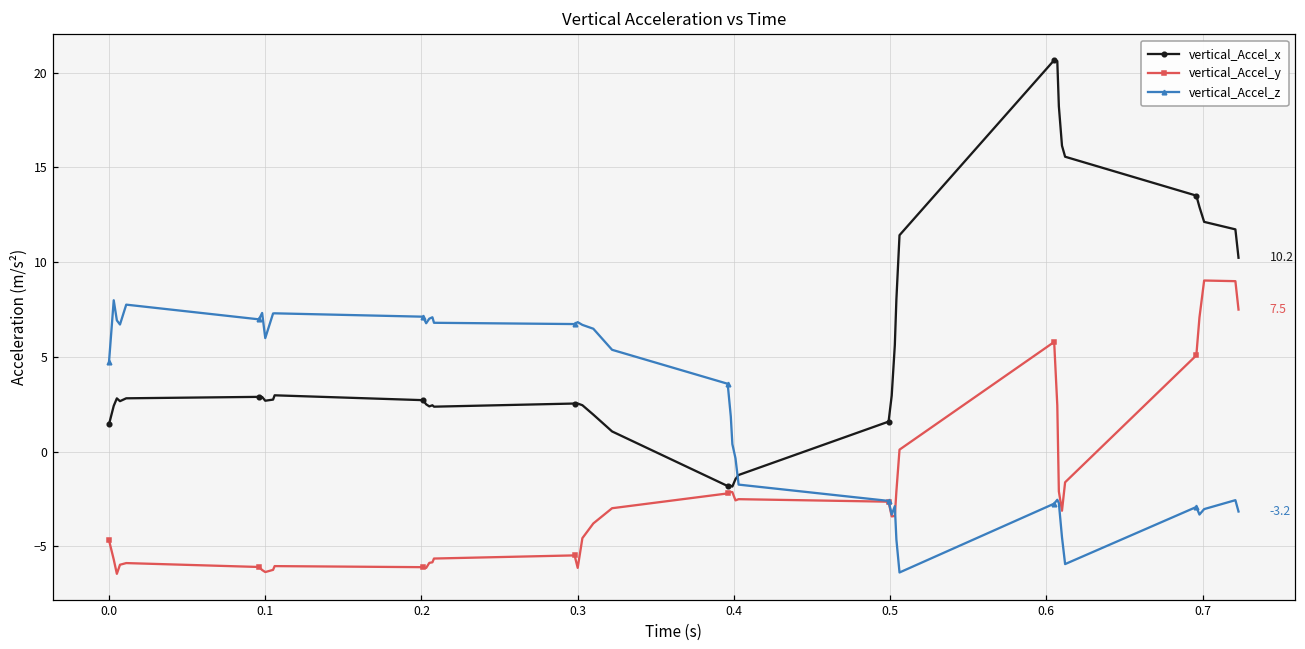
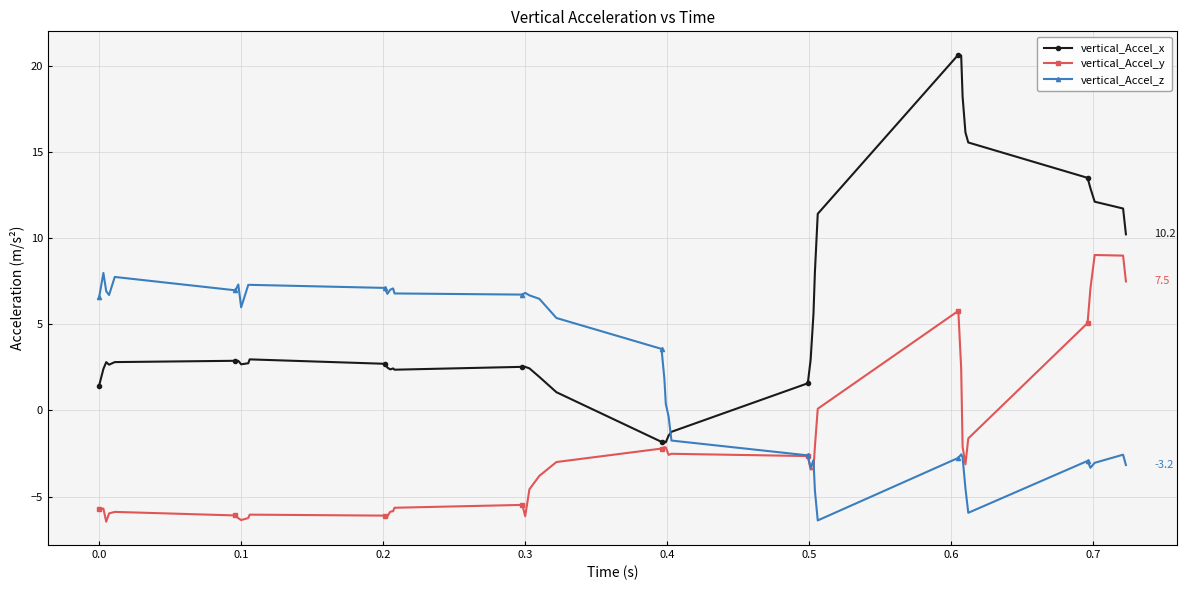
  {
    "vertical_Accel_x": {
      "0.0": 1.4,
      "0.1": 2.7,
      "0.3": 2.5
    },
    "vertical_Accel_y": {
-     "0.0": -4.7,
+     "0.0": -5.7,
      "0.1": -6.4,
      "0.3": -6.1
    },
    "vertical_Accel_z": {
-     "0.0": 4.7,
+     "0.0": 6.6,
      "0.1": 6.0,
      "0.3": 6.8
    }
  }
